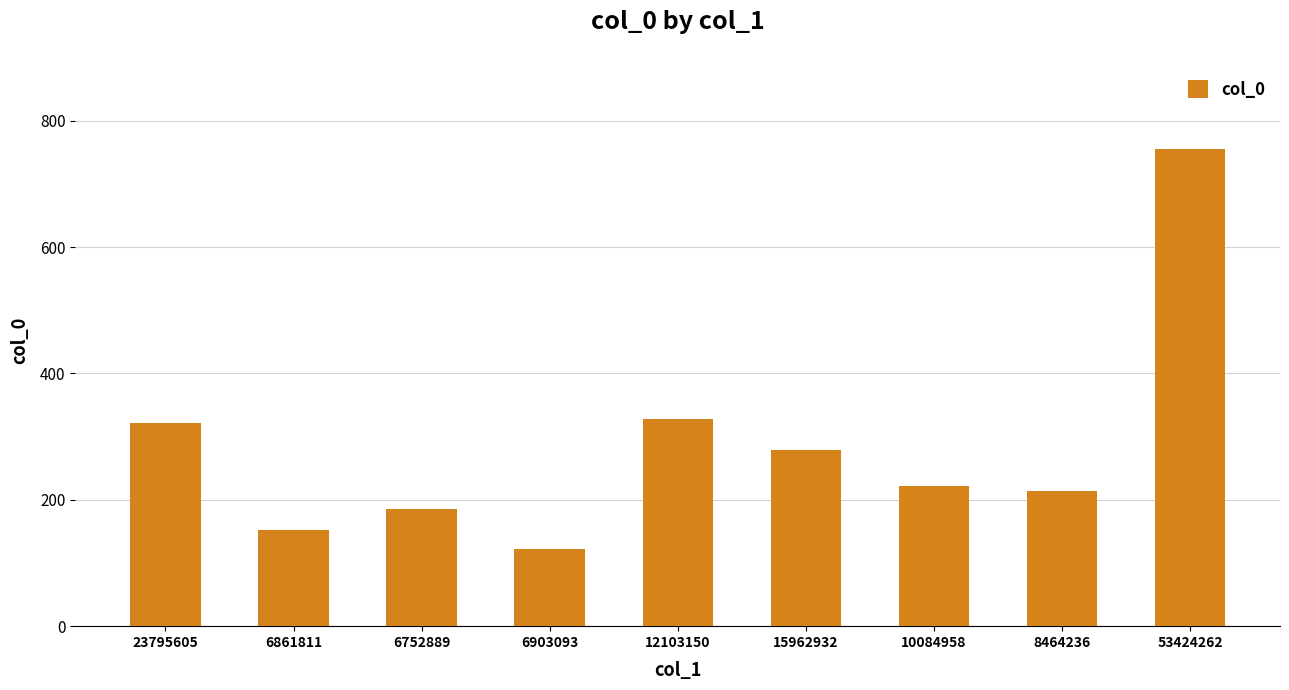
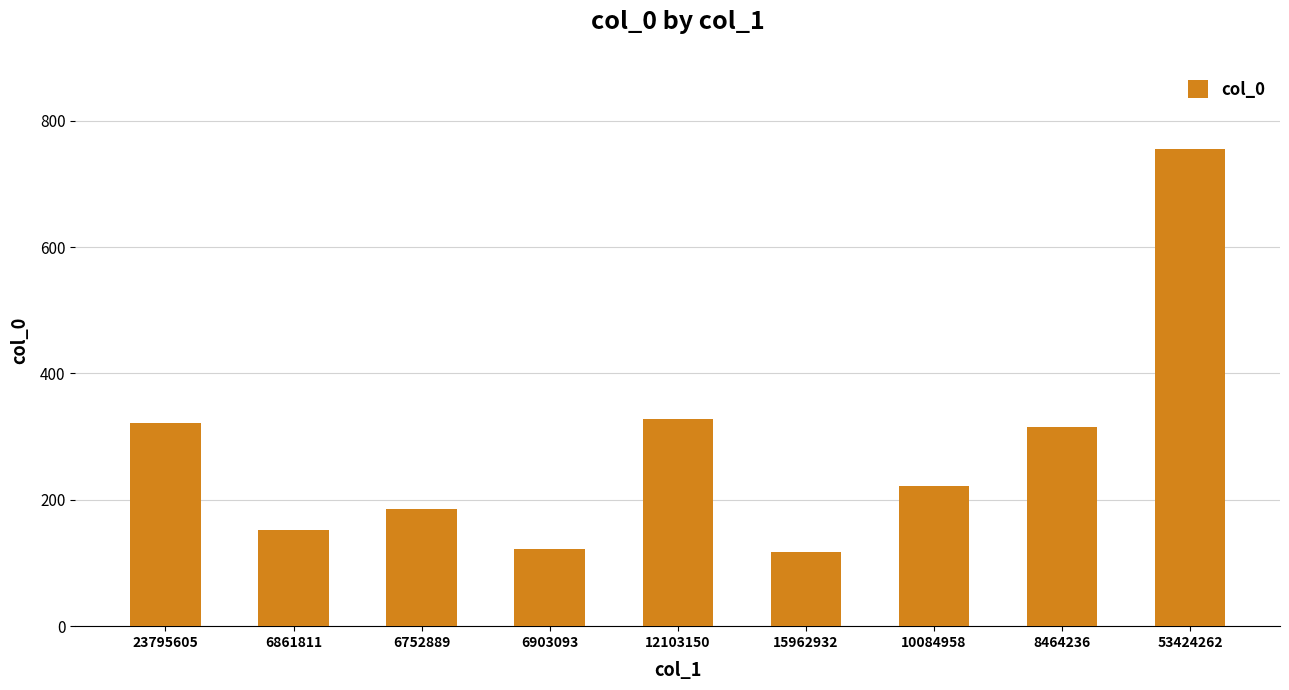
  {
    "23795605": 320,
    "6861811": 150,
    "6752889": 190,
    "6903093": 120,
    "12103150": 330,
-   "15962932": 280,
+   "15962932": 120,
    "10084958": 220,
-   "8464236": 210,
+   "8464236": 320,
    "53424262": 750
  }
